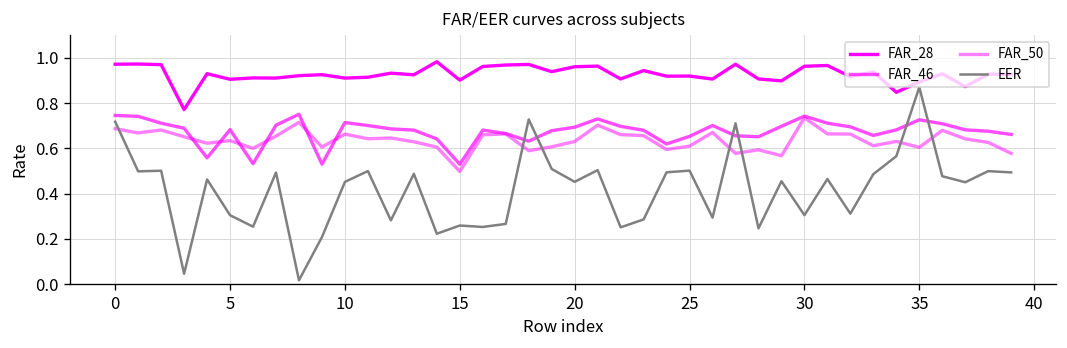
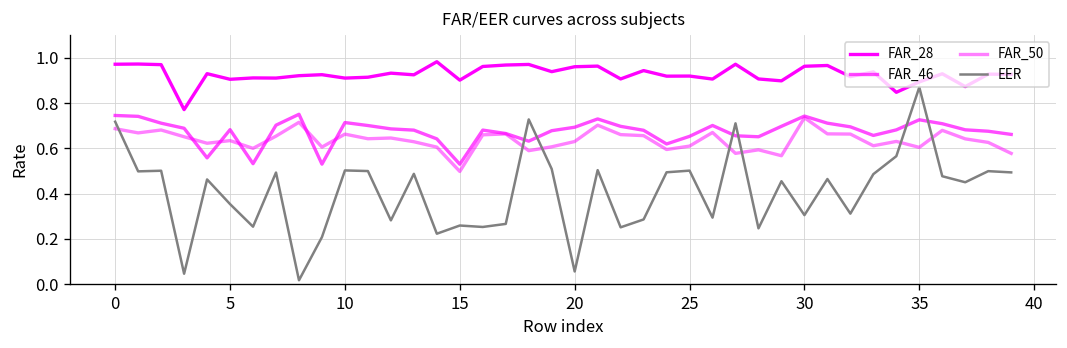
  {
    "EER": {
      "0": 0.72,
-     "5": 0.30,
-     "10": 0.45,
+     "5": 0.35,
+     "10": 0.50,
      "15": 0.26,
-     "20": 0.45,
+     "20": 0.06,
      "25": 0.50,
      "30": 0.30,
      "35": 0.87
    }
  }
